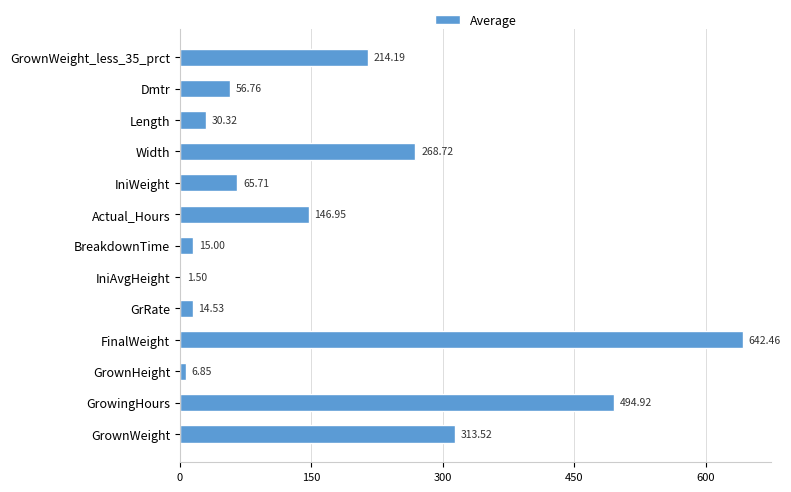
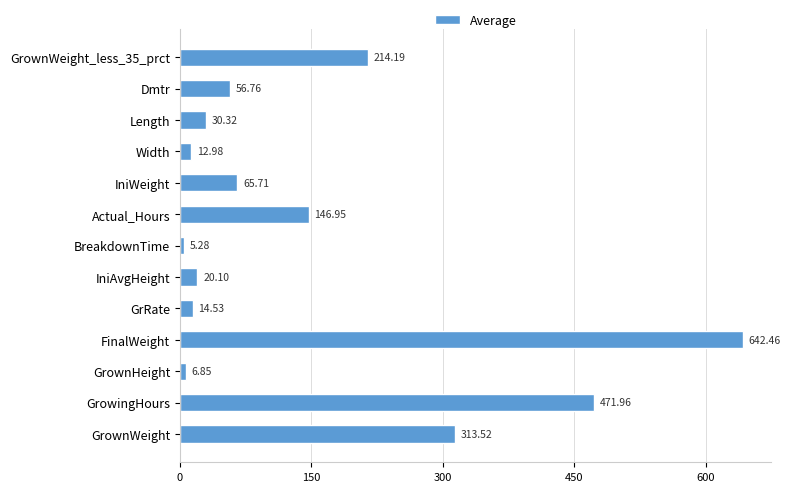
  {
    "GrownWeight_less_35_prct": 214.19,
    "Dmtr": 56.76,
    "Length": 30.32,
-   "Width": 268.72,
+   "Width": 12.98,
    "IniWeight": 65.71,
    "Actual_Hours": 146.95,
-   "BreakdownTime": 15.00,
-   "IniAvgHeight": 1.50,
+   "BreakdownTime": 5.28,
+   "IniAvgHeight": 20.10,
    "GrRate": 14.53,
    "FinalWeight": 642.46,
    "GrownHeight": 6.85,
-   "GrowingHours": 494.92,
+   "GrowingHours": 471.96,
    "GrownWeight": 313.52
  }
